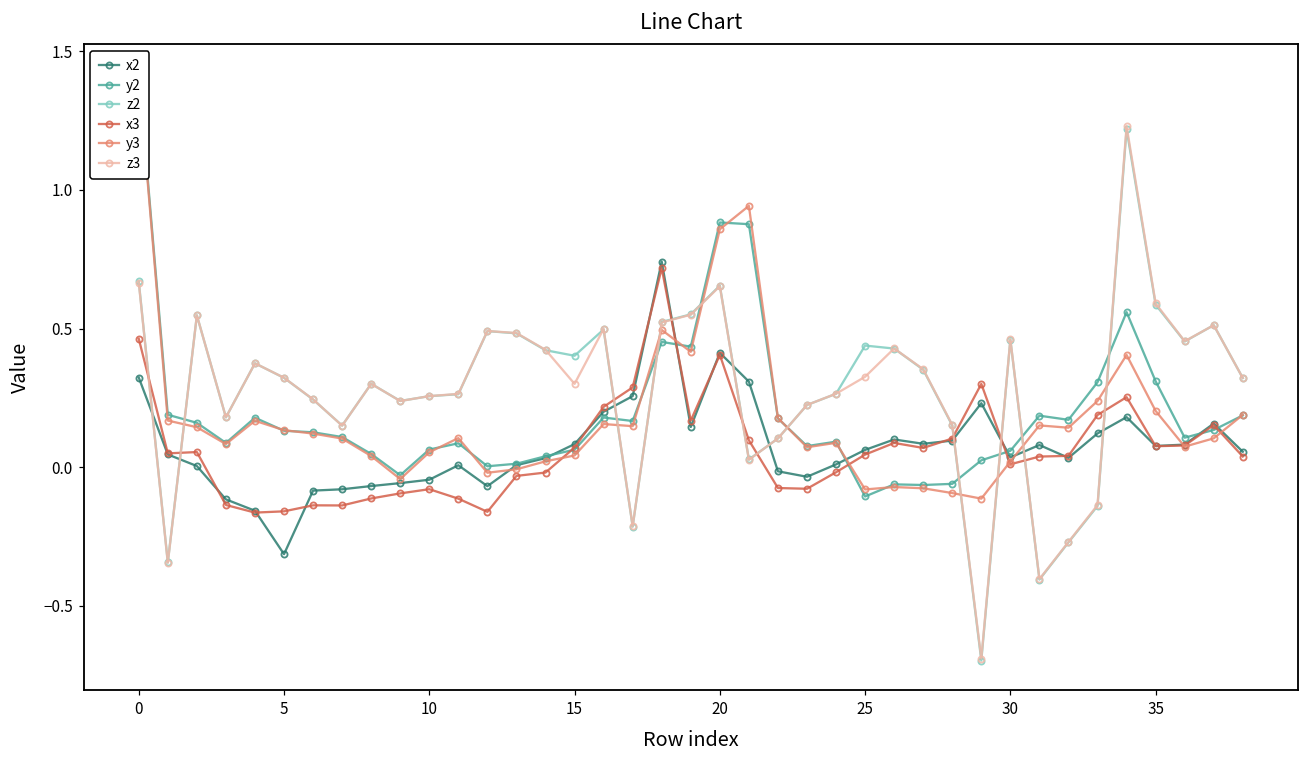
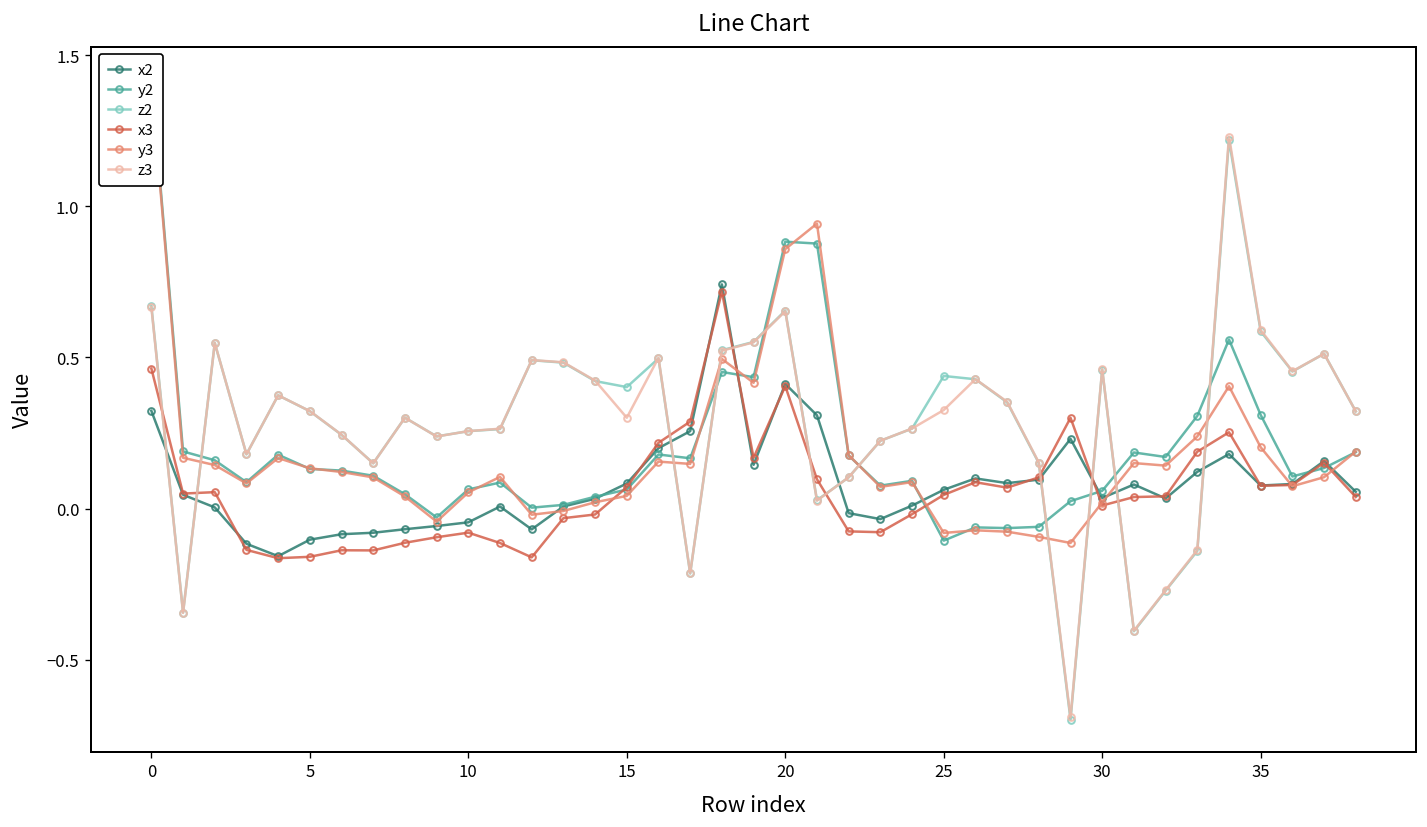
  {
    "x2": {
      "0": 0.32,
-     "5": -0.31,
+     "5": -0.10,
      "10": -0.05,
      "15": 0.08,
      "25": 0.06,
      "30": 0.04
    },
    "y2": {
      "20": 0.88,
      "25": -0.11,
      "30": 0.06,
      "35": 0.31
    },
    "z2": {
      "15": 0.40,
      "25": 0.44
    },
    "z3": {
      "15": 0.30,
      "25": 0.33
    }
  }
